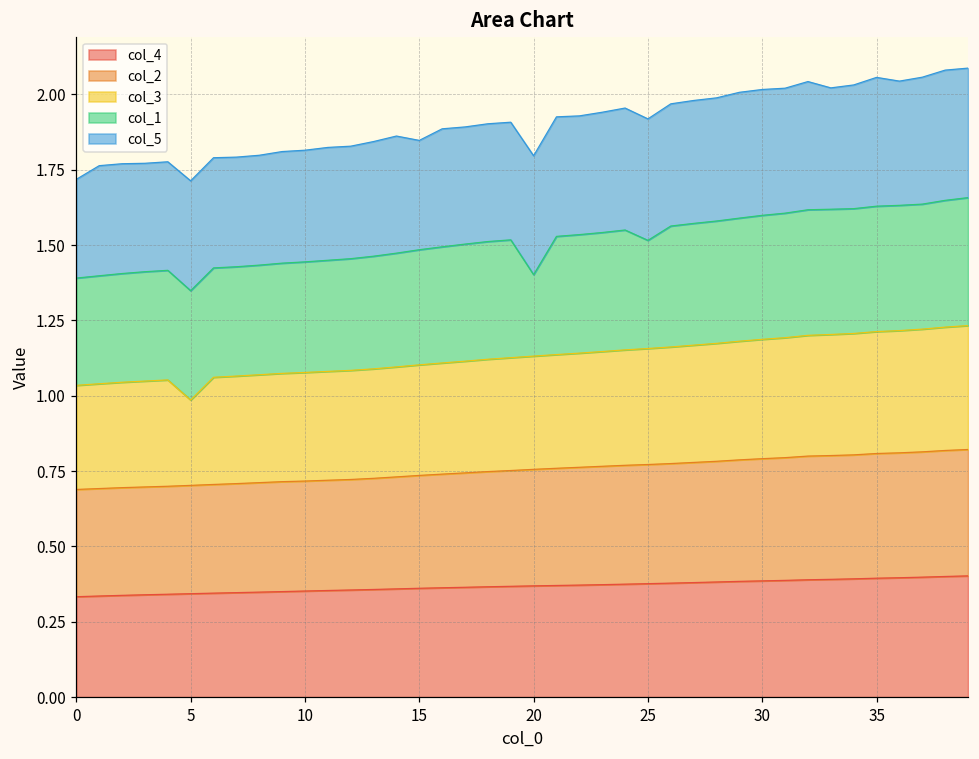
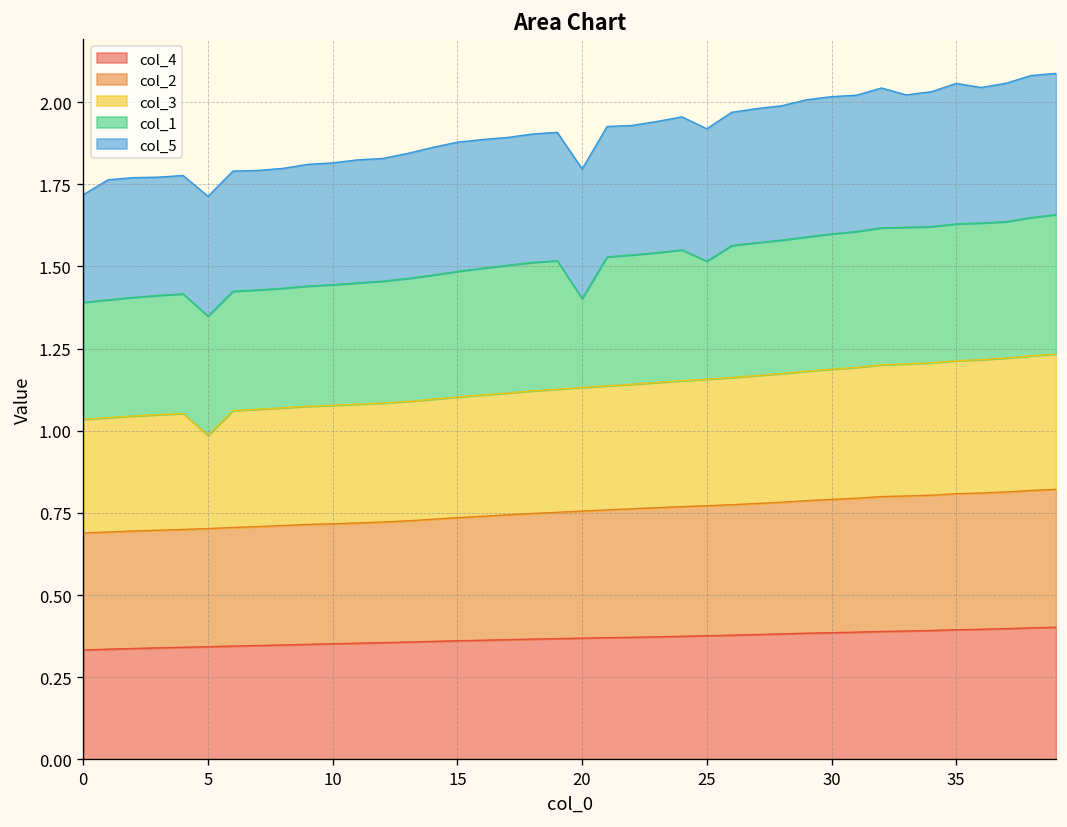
  {
    "col_3": {
      "0": 0.35,
      "5": 0.28,
      "10": 0.36,
      "15": 0.37,
      "20": 0.38,
      "25": 0.38,
      "30": 0.40,
      "35": 0.40
    },
    "col_1": {
      "0": 0.36,
      "5": 0.36,
      "10": 0.37,
      "15": 0.38,
      "20": 0.27,
      "25": 0.36,
      "30": 0.41,
      "35": 0.42
    },
    "col_5": {
      "0": 0.33,
      "5": 0.36,
      "10": 0.37,
-     "15": 0.36,
+     "15": 0.39,
      "20": 0.39,
      "25": 0.40,
      "30": 0.42,
      "35": 0.43
    }
  }
